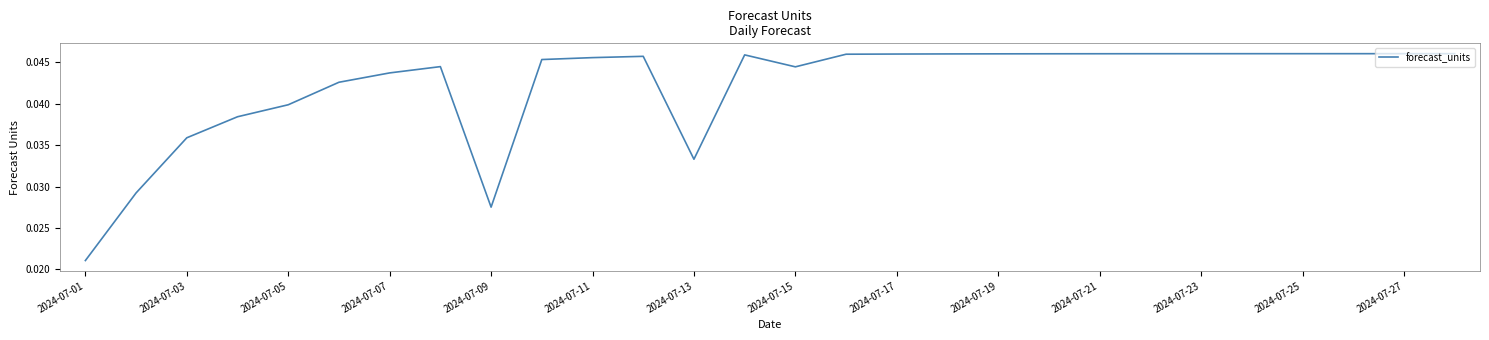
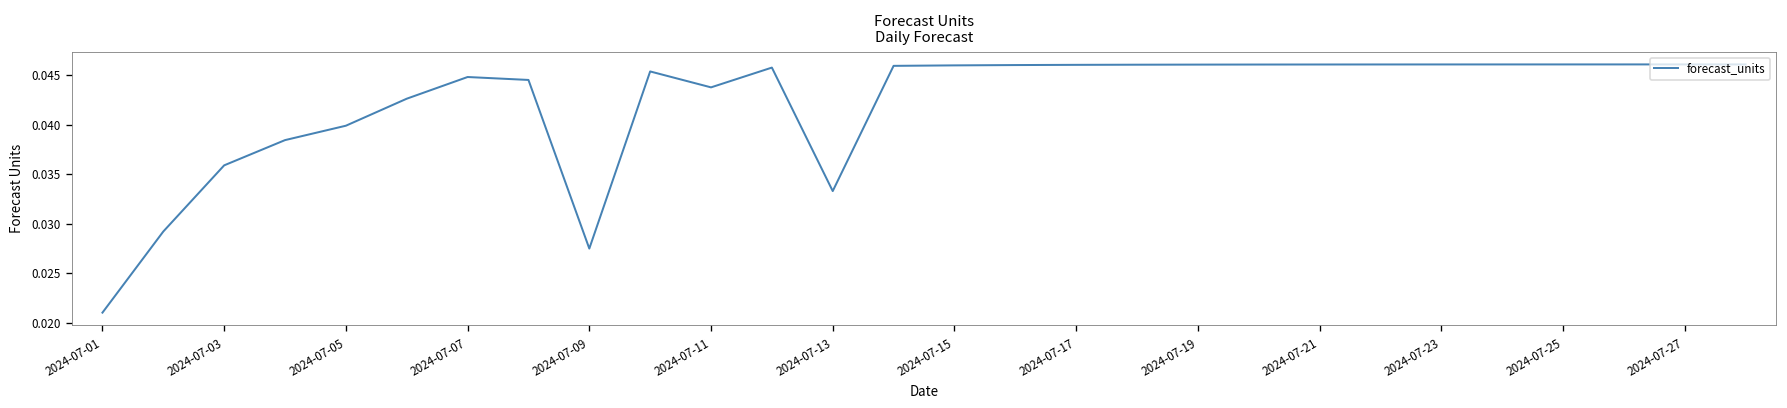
  {
    "2024-07-01": 0.021,
    "2024-07-03": 0.036,
    "2024-07-05": 0.040,
-   "2024-07-07": 0.044,
+   "2024-07-07": 0.045,
    "2024-07-09": 0.028,
-   "2024-07-11": 0.046,
+   "2024-07-11": 0.044,
    "2024-07-13": 0.033,
-   "2024-07-15": 0.044,
+   "2024-07-15": 0.046,
    "2024-07-17": 0.046,
    "2024-07-19": 0.046,
    "2024-07-21": 0.046,
    "2024-07-23": 0.046,
    "2024-07-25": 0.046
  }
